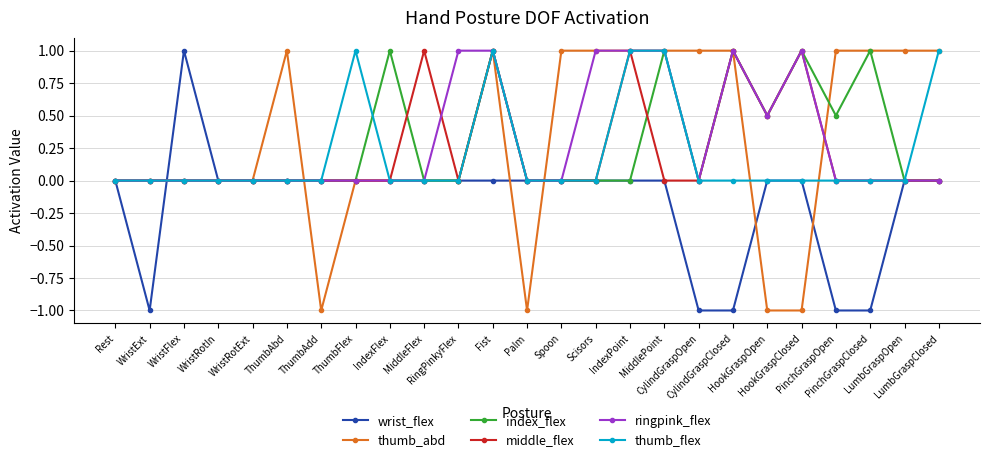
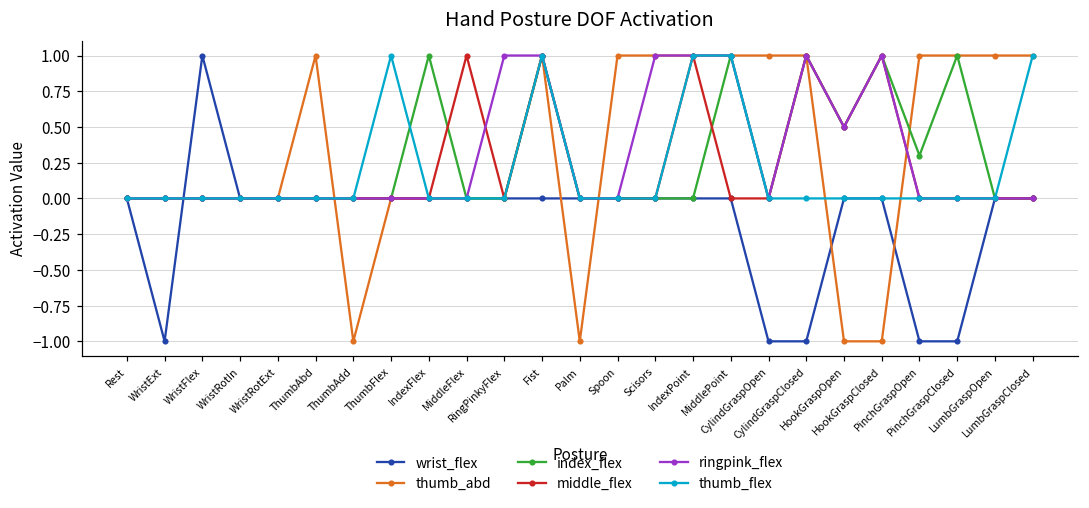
  {
    "wrist_flex": {
      "WristExt": -1.0,
      "WristFlex": 1.0,
      "Fist": 0.0,
      "CylindGraspOpen": -1.0,
      "CylindGraspClosed": -1.0,
      "PinchGraspOpen": -1.0,
      "PinchGraspClosed": -1.0
    },
    "thumb_abd": {
      "ThumbAbd": 1.0,
      "ThumbAdd": -1.0,
      "Palm": -1.0,
      "Spoon": 1.0,
      "CylindGraspOpen": 1.0,
      "HookGraspOpen": -1.0,
      "HookGraspClosed": -1.0,
      "PinchGraspOpen": 1.0,
      "LumbGraspOpen": 1.0
    },
    "index_flex": {
      "IndexFlex": 1.0,
-     "PinchGraspOpen": 0.5
+     "PinchGraspOpen": 0.3
    },
    "middle_flex": {
      "MiddleFlex": 1.0
    },
    "ringpink_flex": {
      "RingPinkyFlex": 1.0
    },
    "thumb_flex": {
      "ThumbFlex": 1.0,
      "CylindGraspClosed": 0.0
    }
  }
